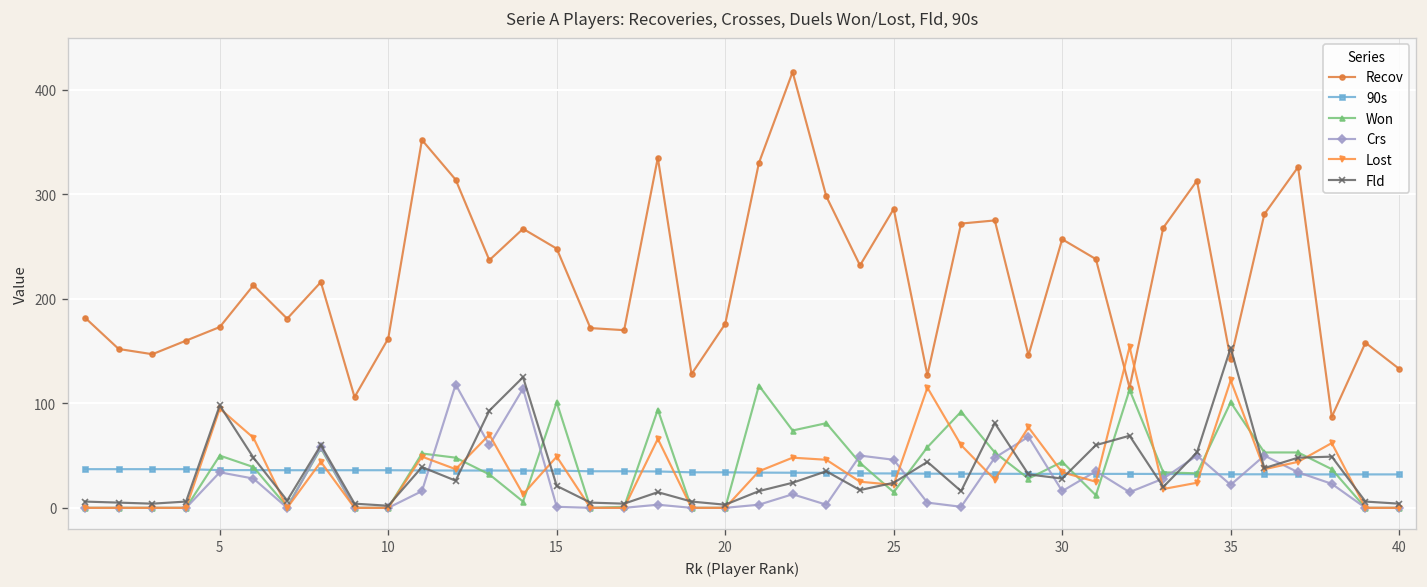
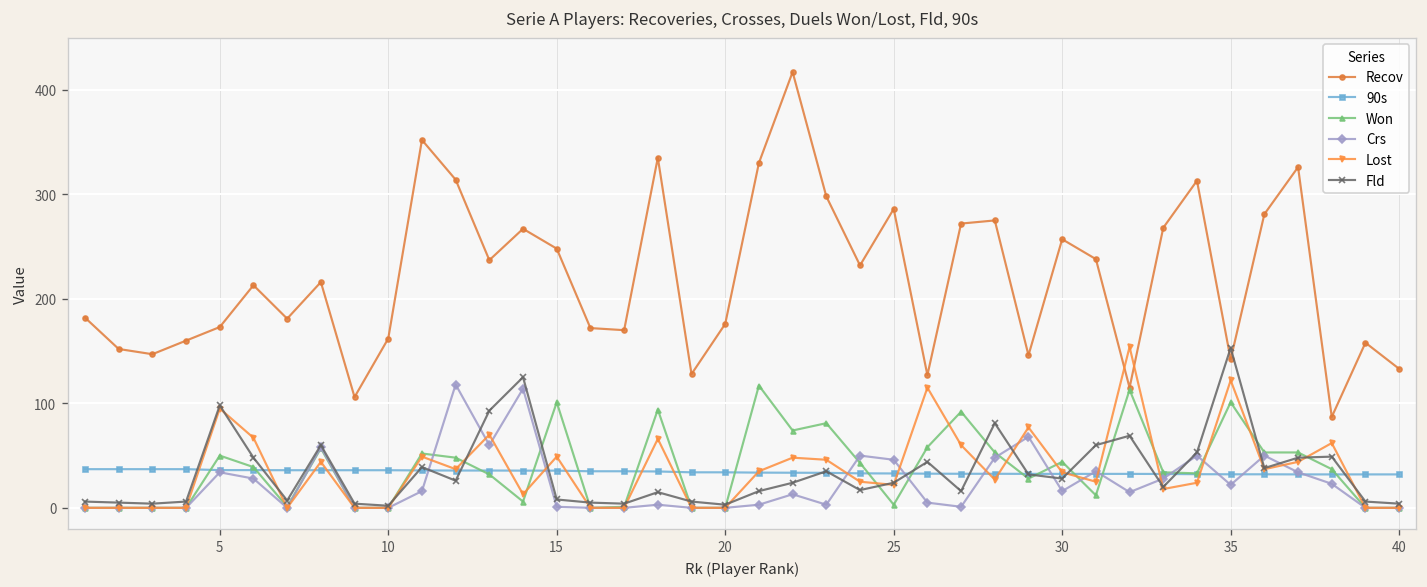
  {
    "Won": {
      "5": 50,
      "15": 100,
-     "25": 20,
+     "25": 0,
      "30": 40,
      "35": 100
    },
    "Fld": {
      "5": 100,
-     "15": 20,
+     "15": 10,
      "20": 0,
      "30": 30,
      "35": 150,
      "40": 0
    }
  }
